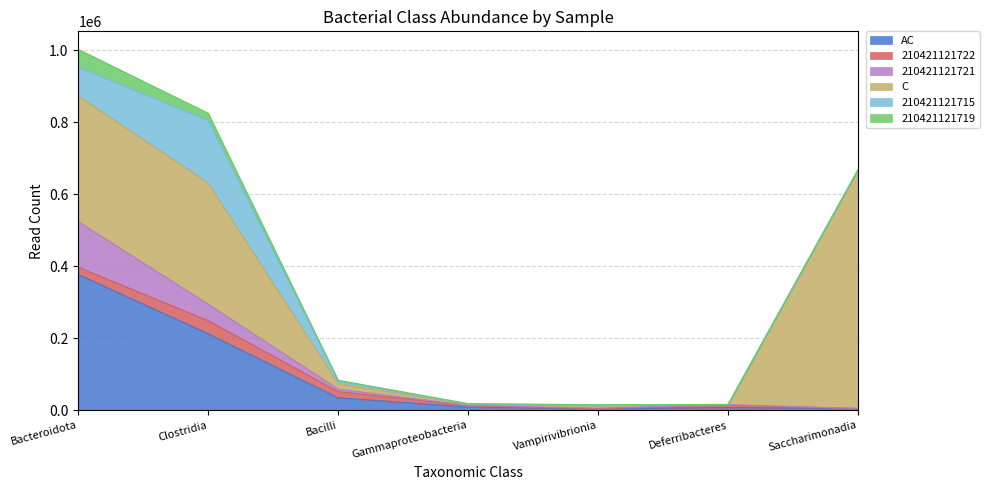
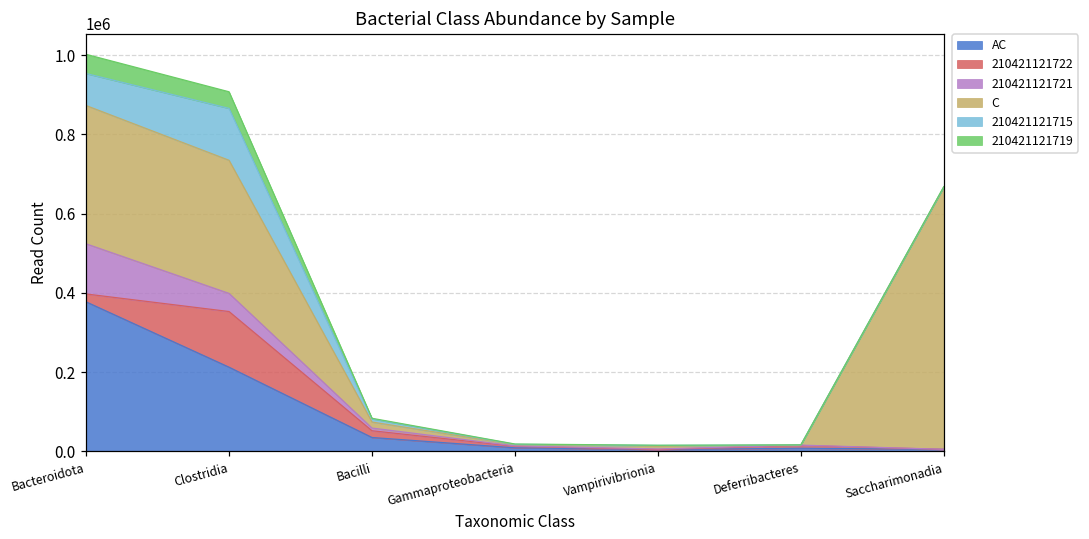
  {
    "AC": {
      "Bacteroidota": 380000,
      "Clostridia": 210000,
      "Bacilli": 30000
    },
    "210421121722": {
      "Bacteroidota": 20000,
-     "Clostridia": 40000
+     "Clostridia": 140000
    },
    "210421121721": {
      "Bacteroidota": 130000,
      "Clostridia": 50000
    },
    "C": {
      "Bacteroidota": 350000,
      "Clostridia": 340000,
      "Bacilli": 20000
    },
    "210421121715": {
      "Bacteroidota": 80000,
-     "Clostridia": 180000
+     "Clostridia": 130000
    },
    "210421121719": {
      "Bacteroidota": 50000,
-     "Clostridia": 20000
+     "Clostridia": 40000
    }
  }
